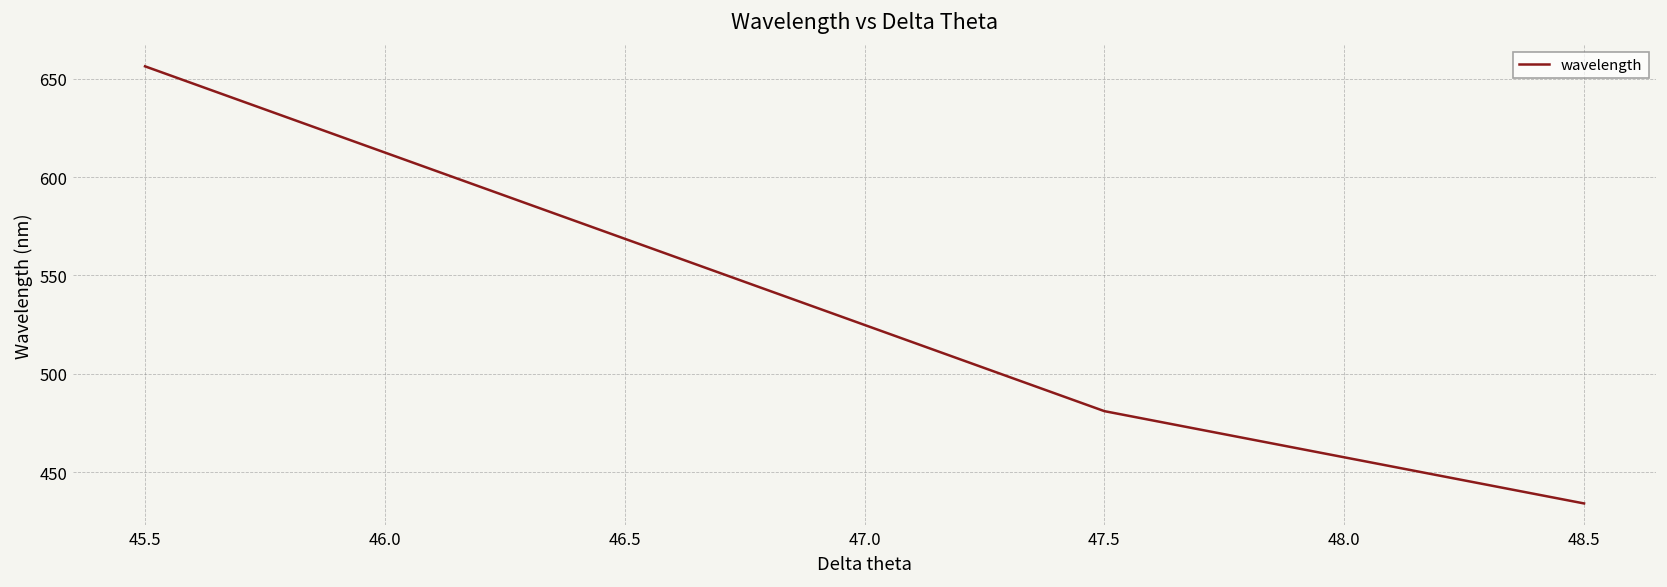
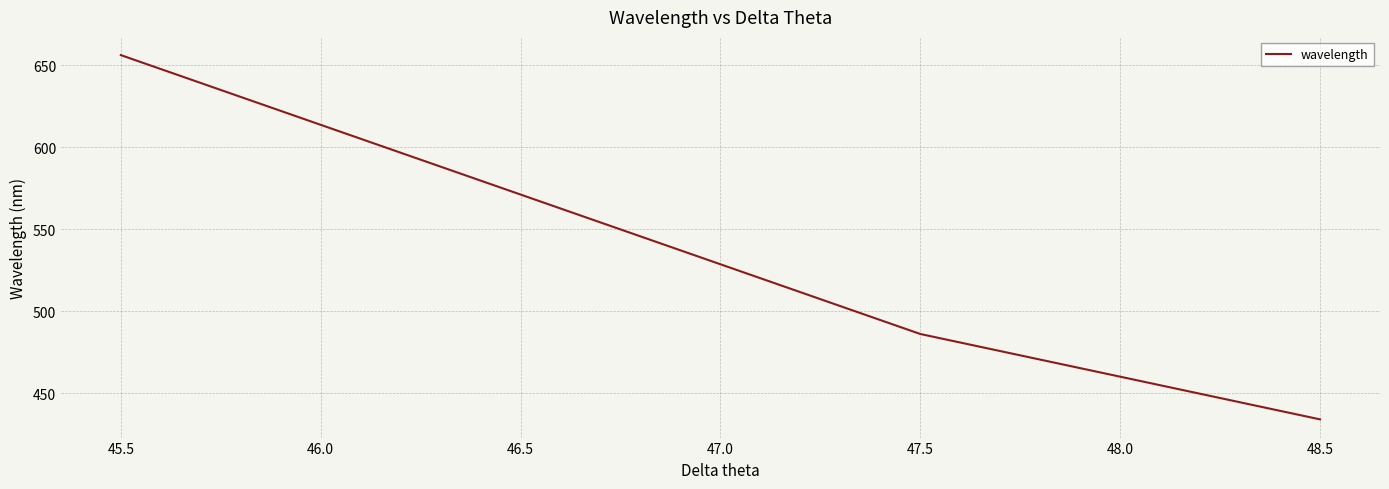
  {
    "45.5": 656,
-   "47.5": 481,
+   "47.5": 486,
    "48.5": 434
  }
